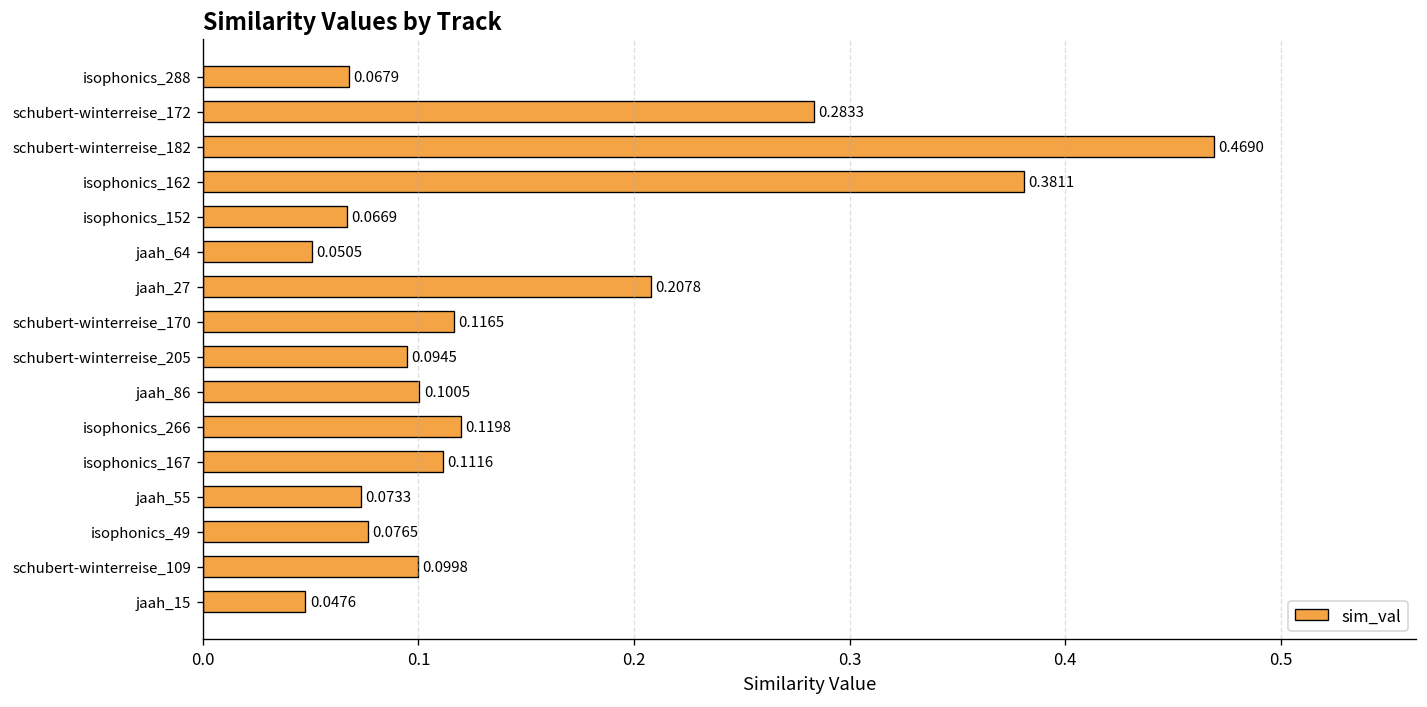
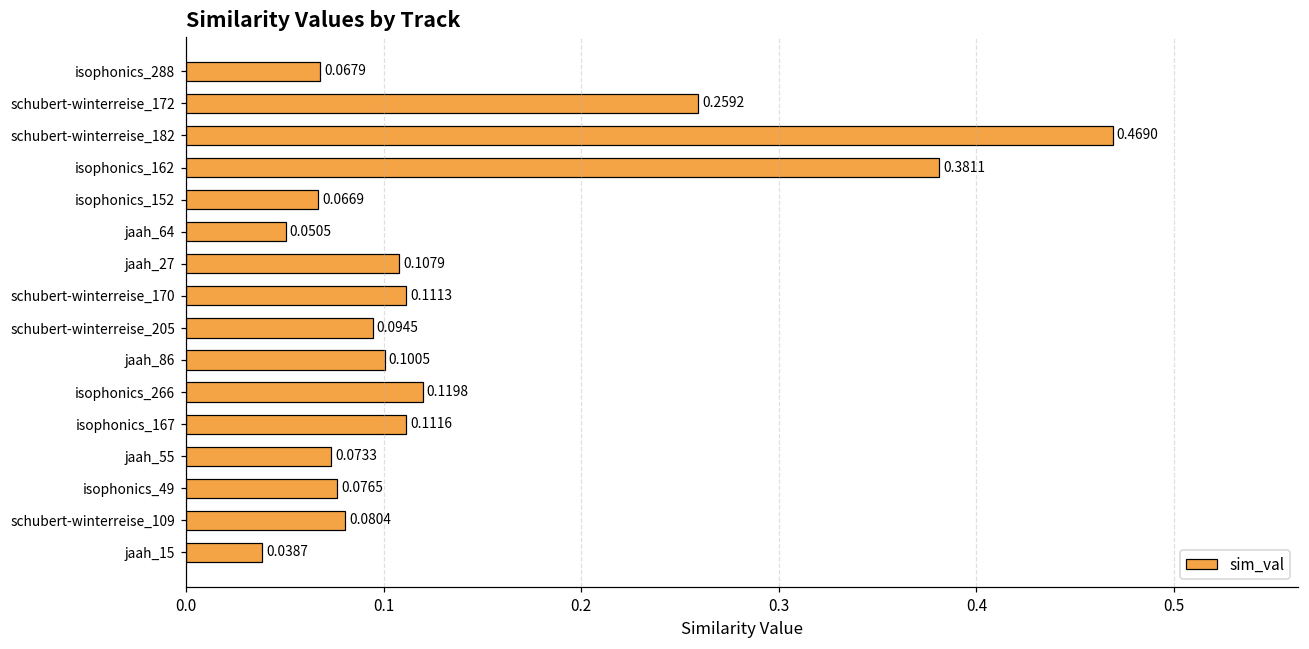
  {
    "isophonics_288": 0.0679,
-   "schubert-winterreise_172": 0.2833,
+   "schubert-winterreise_172": 0.2592,
    "schubert-winterreise_182": 0.4690,
    "isophonics_162": 0.3811,
    "isophonics_152": 0.0669,
    "jaah_64": 0.0505,
-   "jaah_27": 0.2078,
-   "schubert-winterreise_170": 0.1165,
+   "jaah_27": 0.1079,
+   "schubert-winterreise_170": 0.1113,
    "schubert-winterreise_205": 0.0945,
    "jaah_86": 0.1005,
    "isophonics_266": 0.1198,
    "isophonics_167": 0.1116,
    "jaah_55": 0.0733,
    "isophonics_49": 0.0765,
-   "schubert-winterreise_109": 0.0998,
-   "jaah_15": 0.0476
+   "schubert-winterreise_109": 0.0804,
+   "jaah_15": 0.0387
  }
